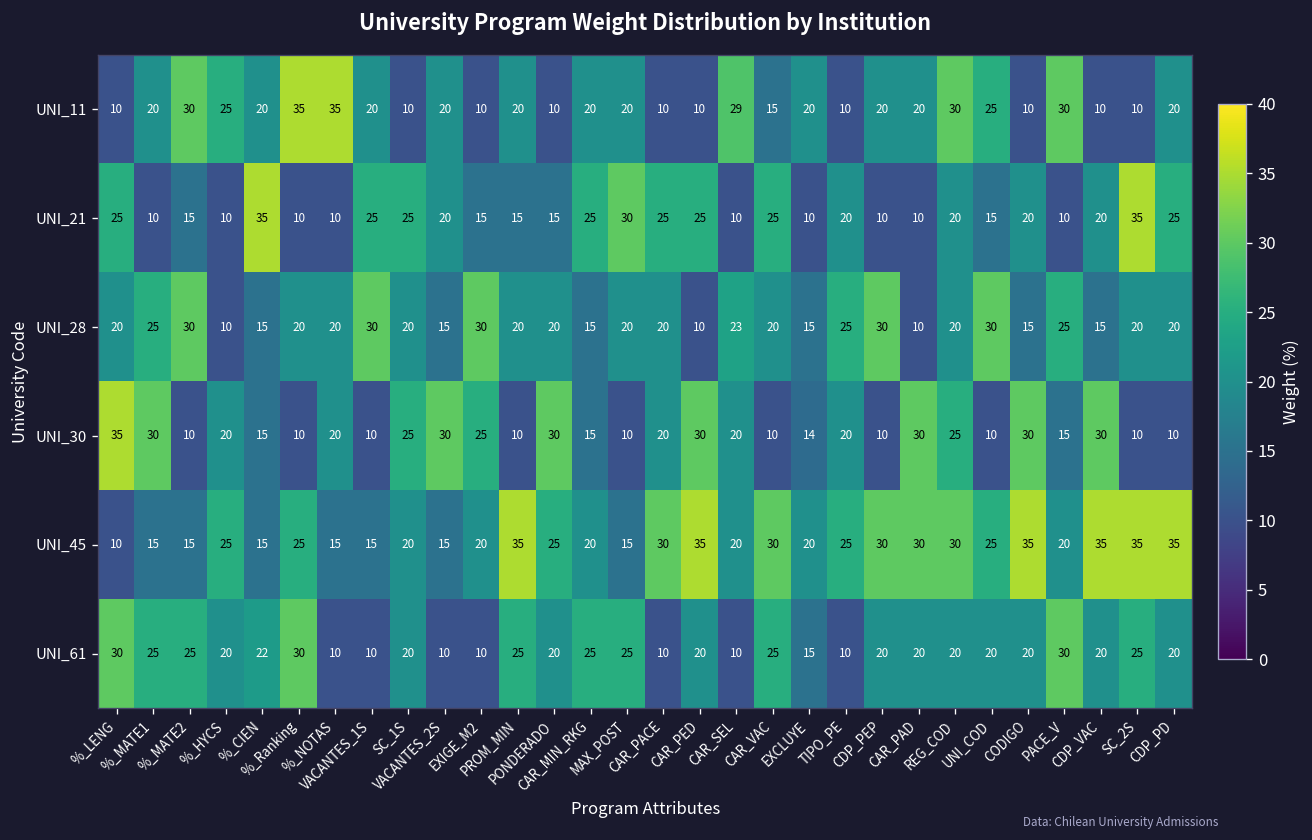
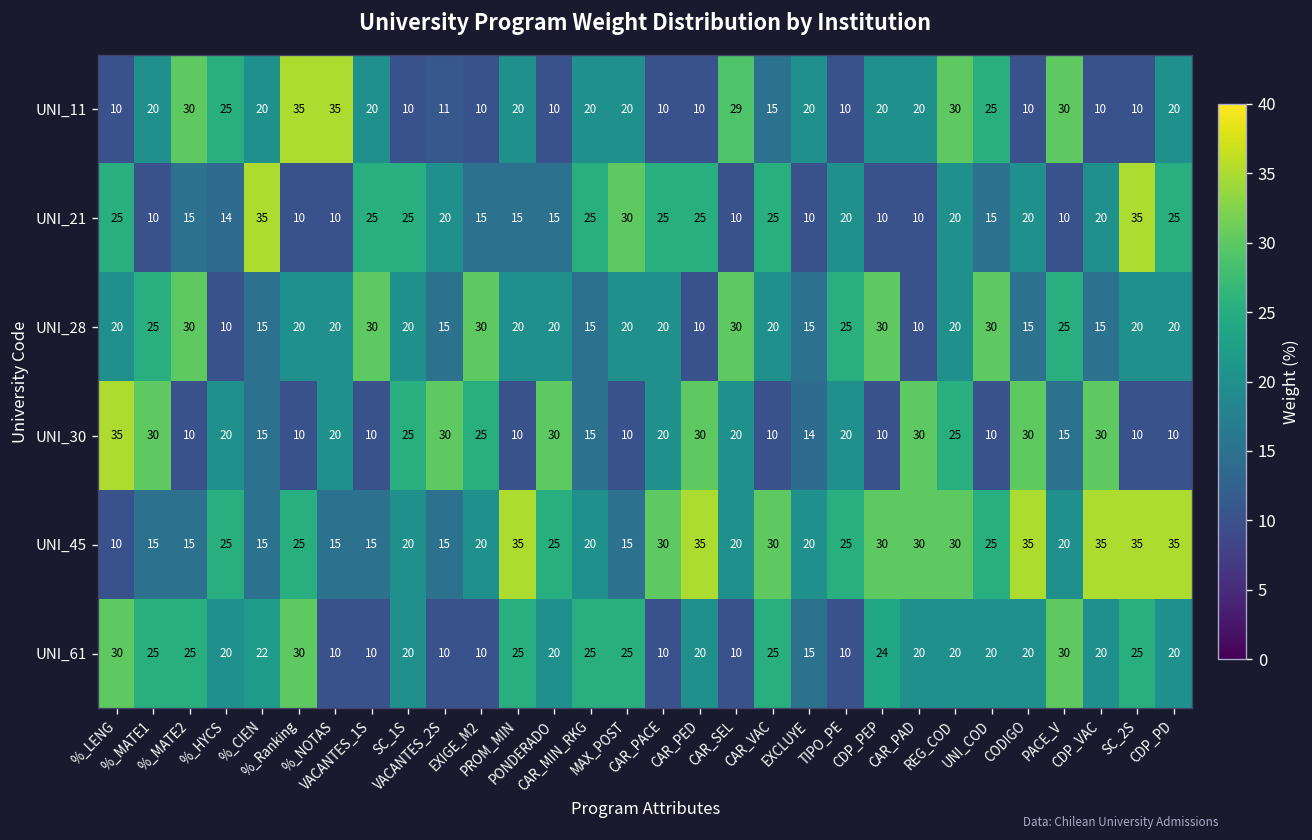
  {
    "UNI_11": {
      "%_LENG": 10,
      "%_MATE1": 20,
      "%_MATE2": 30,
      "%_HYCS": 25,
      "%_CIEN": 20,
      "%_Ranking": 35,
      "%_NOTAS": 35,
      "VACANTES_1S": 20,
      "SC_1S": 10,
-     "VACANTES_2S": 20,
+     "VACANTES_2S": 11,
      "EXIGE_M2": 10,
      "PROM_MIN": 20,
      "PONDERADO": 10,
      "CAR_MIN_RKG": 20,
      "MAX_POST": 20,
      "CAR_PACE": 10,
      "CAR_PED": 10,
      "CAR_SEL": 29,
      "CAR_VAC": 15,
      "EXCLUYE": 20,
      "TIPO_PE": 10,
      "CDP_PEP": 20,
      "CAR_PAD": 20,
      "REG_COD": 30,
      "UNI_COD": 25,
      "CODIGO": 10,
      "PACE_V": 30,
      "CDP_VAC": 10,
      "SC_2S": 10,
      "CDP_PD": 20
    },
    "UNI_21": {
      "%_LENG": 25,
      "%_MATE1": 10,
      "%_MATE2": 15,
-     "%_HYCS": 10,
+     "%_HYCS": 14,
      "%_CIEN": 35,
      "%_Ranking": 10,
      "%_NOTAS": 10,
      "VACANTES_1S": 25,
      "SC_1S": 25,
      "VACANTES_2S": 20,
      "EXIGE_M2": 15,
      "PROM_MIN": 15,
      "PONDERADO": 15,
      "CAR_MIN_RKG": 25,
      "MAX_POST": 30,
      "CAR_PACE": 25,
      "CAR_PED": 25,
      "CAR_SEL": 10,
      "CAR_VAC": 25,
      "EXCLUYE": 10,
      "TIPO_PE": 20,
      "CDP_PEP": 10,
      "CAR_PAD": 10,
      "REG_COD": 20,
      "UNI_COD": 15,
      "CODIGO": 20,
      "PACE_V": 10,
      "CDP_VAC": 20,
      "SC_2S": 35,
      "CDP_PD": 25
    },
    "UNI_28": {
      "%_LENG": 20,
      "%_MATE1": 25,
      "%_MATE2": 30,
      "%_HYCS": 10,
      "%_CIEN": 15,
      "%_Ranking": 20,
      "%_NOTAS": 20,
      "VACANTES_1S": 30,
      "SC_1S": 20,
      "VACANTES_2S": 15,
      "EXIGE_M2": 30,
      "PROM_MIN": 20,
      "PONDERADO": 20,
      "CAR_MIN_RKG": 15,
      "MAX_POST": 20,
      "CAR_PACE": 20,
      "CAR_PED": 10,
-     "CAR_SEL": 23,
+     "CAR_SEL": 30,
      "CAR_VAC": 20,
      "EXCLUYE": 15,
      "TIPO_PE": 25,
      "CDP_PEP": 30,
      "CAR_PAD": 10,
      "REG_COD": 20,
      "UNI_COD": 30,
      "CODIGO": 15,
      "PACE_V": 25,
      "CDP_VAC": 15,
      "SC_2S": 20,
      "CDP_PD": 20
    },
    "UNI_30": {
      "%_LENG": 35,
      "%_MATE1": 30,
      "%_MATE2": 10,
      "%_HYCS": 20,
      "%_CIEN": 15,
      "%_Ranking": 10,
      "%_NOTAS": 20,
      "VACANTES_1S": 10,
      "SC_1S": 25,
      "VACANTES_2S": 30,
      "EXIGE_M2": 25,
      "PROM_MIN": 10,
      "PONDERADO": 30,
      "CAR_MIN_RKG": 15,
      "MAX_POST": 10,
      "CAR_PACE": 20,
      "CAR_PED": 30,
      "CAR_SEL": 20,
      "CAR_VAC": 10,
      "EXCLUYE": 14,
      "TIPO_PE": 20,
      "CDP_PEP": 10,
      "CAR_PAD": 30,
      "REG_COD": 25,
      "UNI_COD": 10,
      "CODIGO": 30,
      "PACE_V": 15,
      "CDP_VAC": 30,
      "SC_2S": 10,
      "CDP_PD": 10
    },
    "UNI_45": {
      "%_LENG": 10,
      "%_MATE1": 15,
      "%_MATE2": 15,
      "%_HYCS": 25,
      "%_CIEN": 15,
      "%_Ranking": 25,
      "%_NOTAS": 15,
      "VACANTES_1S": 15,
      "SC_1S": 20,
      "VACANTES_2S": 15,
      "EXIGE_M2": 20,
      "PROM_MIN": 35,
      "PONDERADO": 25,
      "CAR_MIN_RKG": 20,
      "MAX_POST": 15,
      "CAR_PACE": 30,
      "CAR_PED": 35,
      "CAR_SEL": 20,
      "CAR_VAC": 30,
      "EXCLUYE": 20,
      "TIPO_PE": 25,
      "CDP_PEP": 30,
      "CAR_PAD": 30,
      "REG_COD": 30,
      "UNI_COD": 25,
      "CODIGO": 35,
      "PACE_V": 20,
      "CDP_VAC": 35,
      "SC_2S": 35,
      "CDP_PD": 35
    },
    "UNI_61": {
      "%_LENG": 30,
      "%_MATE1": 25,
      "%_MATE2": 25,
      "%_HYCS": 20,
      "%_CIEN": 22,
      "%_Ranking": 30,
      "%_NOTAS": 10,
      "VACANTES_1S": 10,
      "SC_1S": 20,
      "VACANTES_2S": 10,
      "EXIGE_M2": 10,
      "PROM_MIN": 25,
      "PONDERADO": 20,
      "CAR_MIN_RKG": 25,
      "MAX_POST": 25,
      "CAR_PACE": 10,
      "CAR_PED": 20,
      "CAR_SEL": 10,
      "CAR_VAC": 25,
      "EXCLUYE": 15,
      "TIPO_PE": 10,
-     "CDP_PEP": 20,
+     "CDP_PEP": 24,
      "CAR_PAD": 20,
      "REG_COD": 20,
      "UNI_COD": 20,
      "CODIGO": 20,
      "PACE_V": 30,
      "CDP_VAC": 20,
      "SC_2S": 25,
      "CDP_PD": 20
    }
  }
